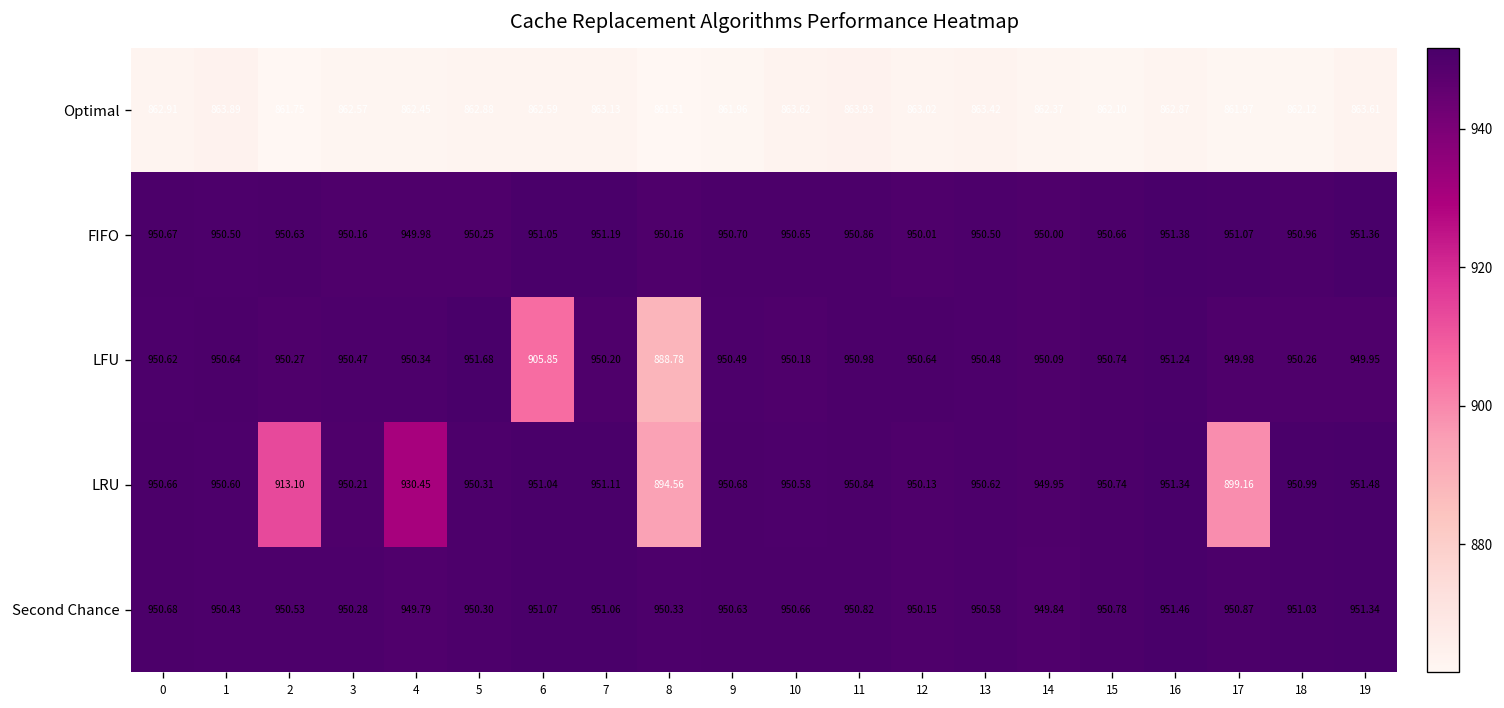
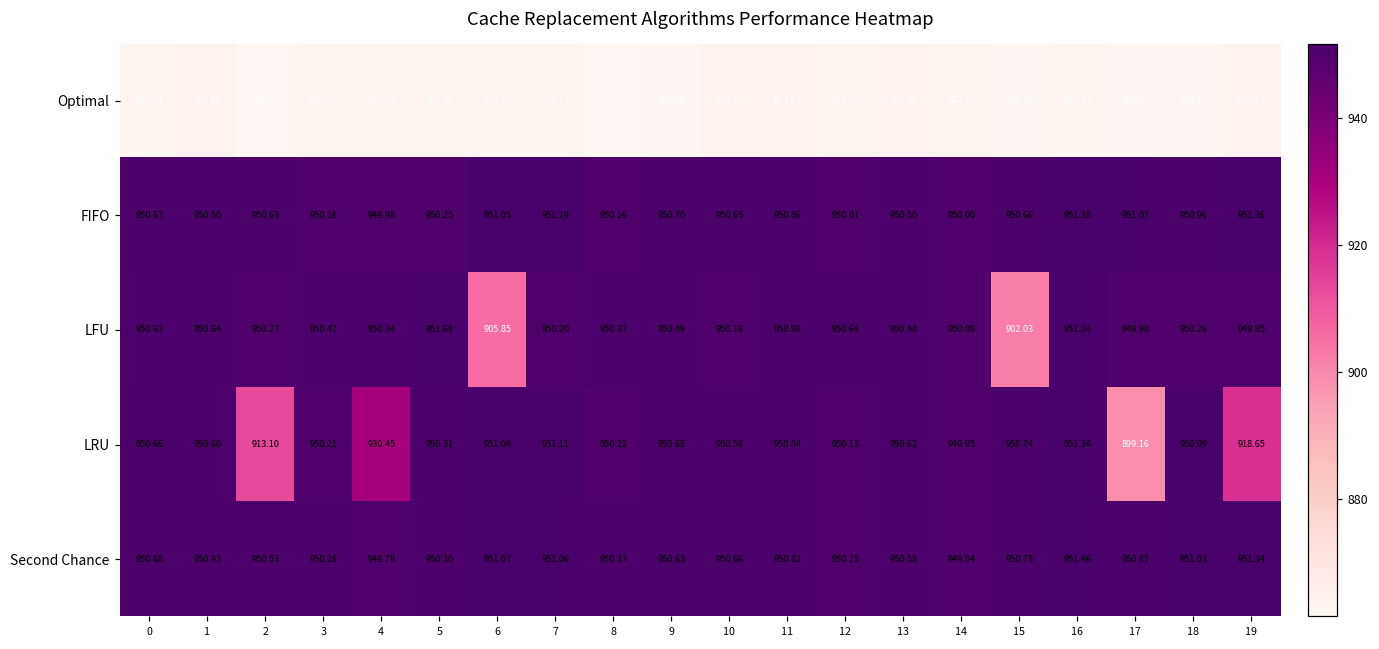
  {
    "FIFO": {
      "0": 950.67,
      "1": 950.50,
      "2": 950.63,
      "3": 950.16,
      "4": 949.98,
      "5": 950.25,
      "6": 951.05,
      "7": 951.19,
      "8": 950.16,
      "9": 950.70,
      "10": 950.65,
      "11": 950.86,
      "12": 950.01,
      "13": 950.50,
      "14": 950.00,
      "15": 950.66,
      "16": 951.38,
      "17": 951.07,
      "18": 950.96,
      "19": 951.36
    },
    "LFU": {
      "0": 950.62,
      "1": 950.64,
      "2": 950.27,
      "3": 950.47,
      "4": 950.34,
      "5": 951.68,
      "6": 905.85,
      "7": 950.20,
-     "8": 888.78,
+     "8": 950.37,
      "9": 950.49,
      "10": 950.18,
      "11": 950.98,
      "12": 950.64,
      "13": 950.48,
      "14": 950.09,
-     "15": 950.74,
+     "15": 902.03,
      "16": 951.24,
      "17": 949.98,
      "18": 950.26,
      "19": 949.95
    },
    "LRU": {
      "0": 950.66,
      "1": 950.60,
      "2": 913.10,
      "3": 950.21,
      "4": 930.45,
      "5": 950.31,
      "6": 951.04,
      "7": 951.11,
-     "8": 894.56,
+     "8": 950.22,
      "9": 950.68,
      "10": 950.58,
      "11": 950.84,
      "12": 950.13,
      "13": 950.62,
      "14": 949.95,
      "15": 950.74,
      "16": 951.34,
      "17": 899.16,
      "18": 950.99,
-     "19": 951.48
+     "19": 918.65
    },
    "Second Chance": {
      "0": 950.68,
      "1": 950.43,
      "2": 950.53,
      "3": 950.28,
      "4": 949.79,
      "5": 950.30,
      "6": 951.07,
      "7": 951.06,
      "8": 950.33,
      "9": 950.63,
      "10": 950.66,
      "11": 950.82,
      "12": 950.15,
      "13": 950.58,
      "14": 949.84,
      "15": 950.78,
      "16": 951.46,
      "17": 950.87,
      "18": 951.03,
      "19": 951.34
    }
  }
